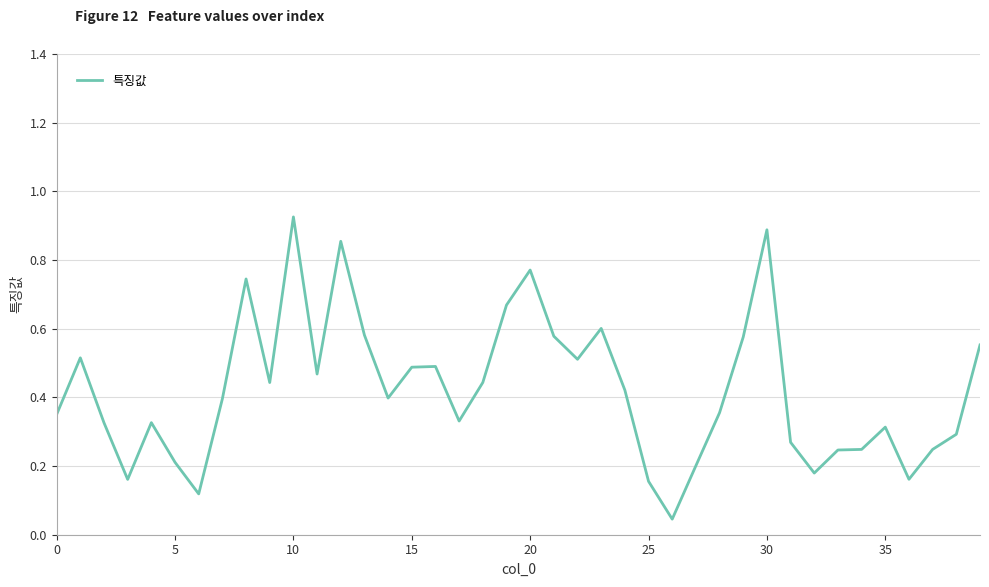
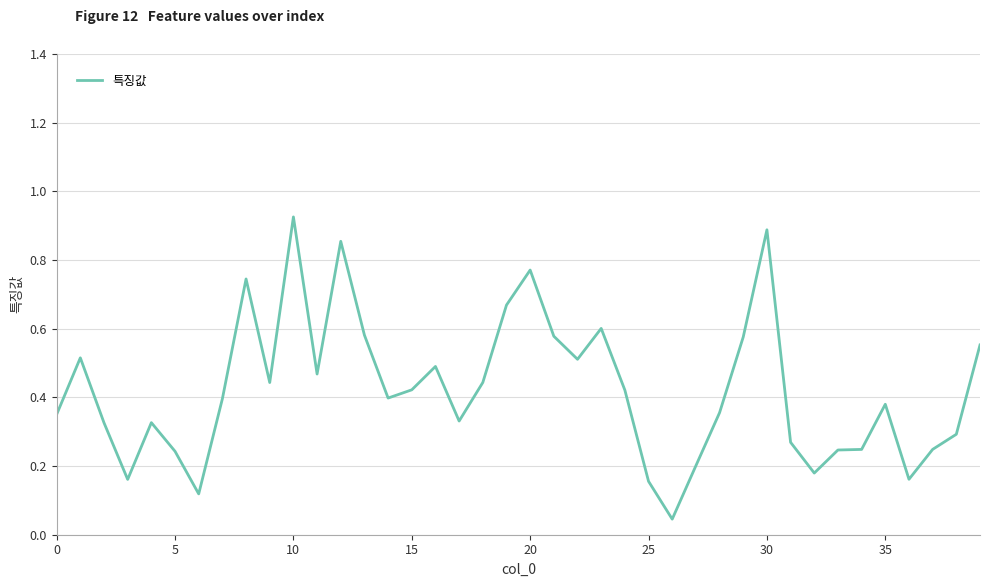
  {
    "0": 0.35,
-   "5": 0.21,
+   "5": 0.24,
    "10": 0.93,
-   "15": 0.49,
+   "15": 0.42,
    "20": 0.77,
    "25": 0.16,
    "30": 0.89,
-   "35": 0.31
+   "35": 0.38
  }
